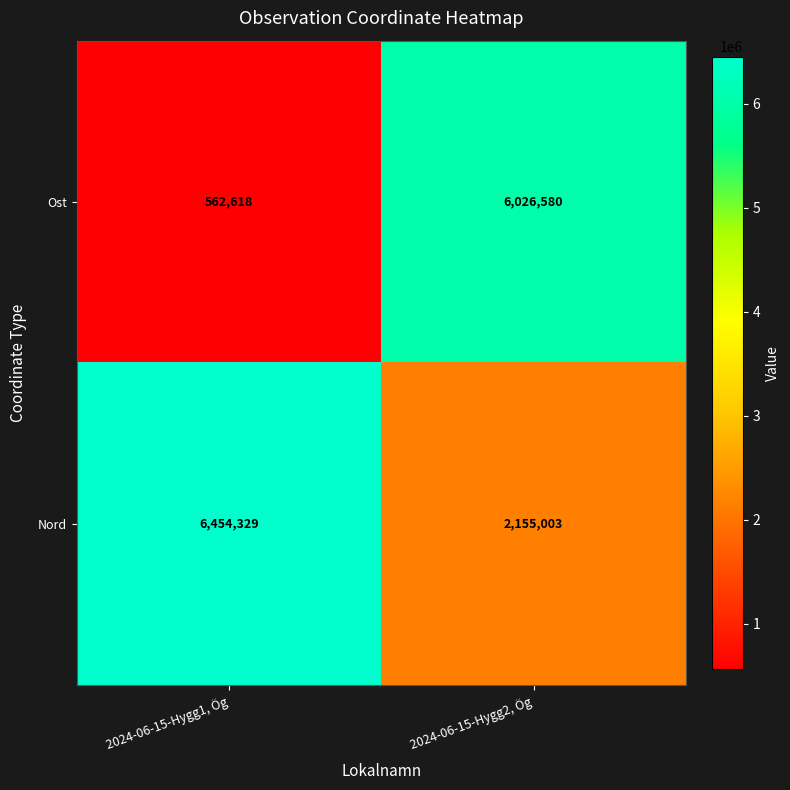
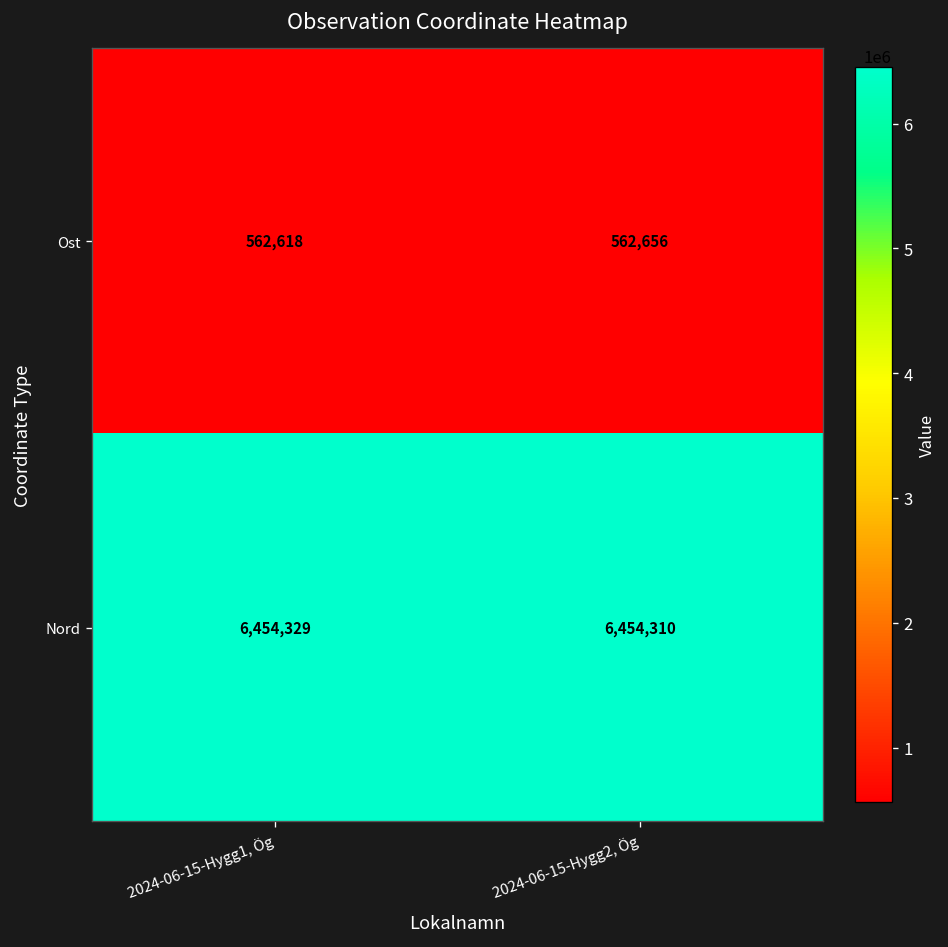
  {
    "Ost": {
      "2024-06-15-Hygg1, Ög": "562,618",
-     "2024-06-15-Hygg2, Ög": "6,026,580"
+     "2024-06-15-Hygg2, Ög": "562,656"
    },
    "Nord": {
      "2024-06-15-Hygg1, Ög": "6,454,329",
-     "2024-06-15-Hygg2, Ög": "2,155,003"
+     "2024-06-15-Hygg2, Ög": "6,454,310"
    }
  }
